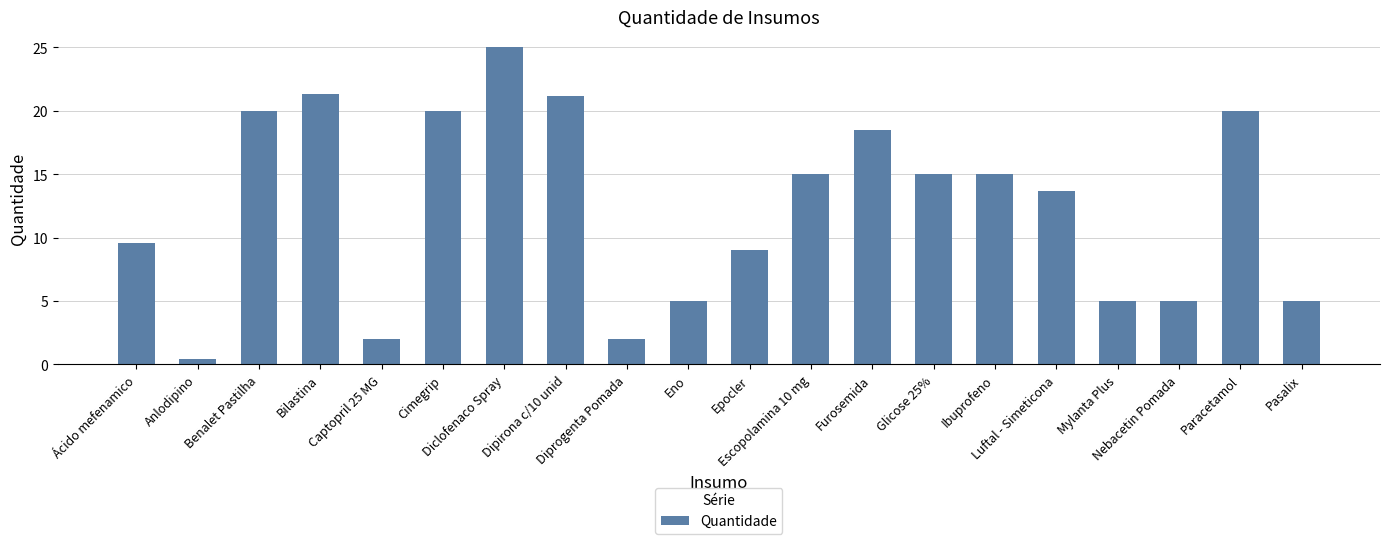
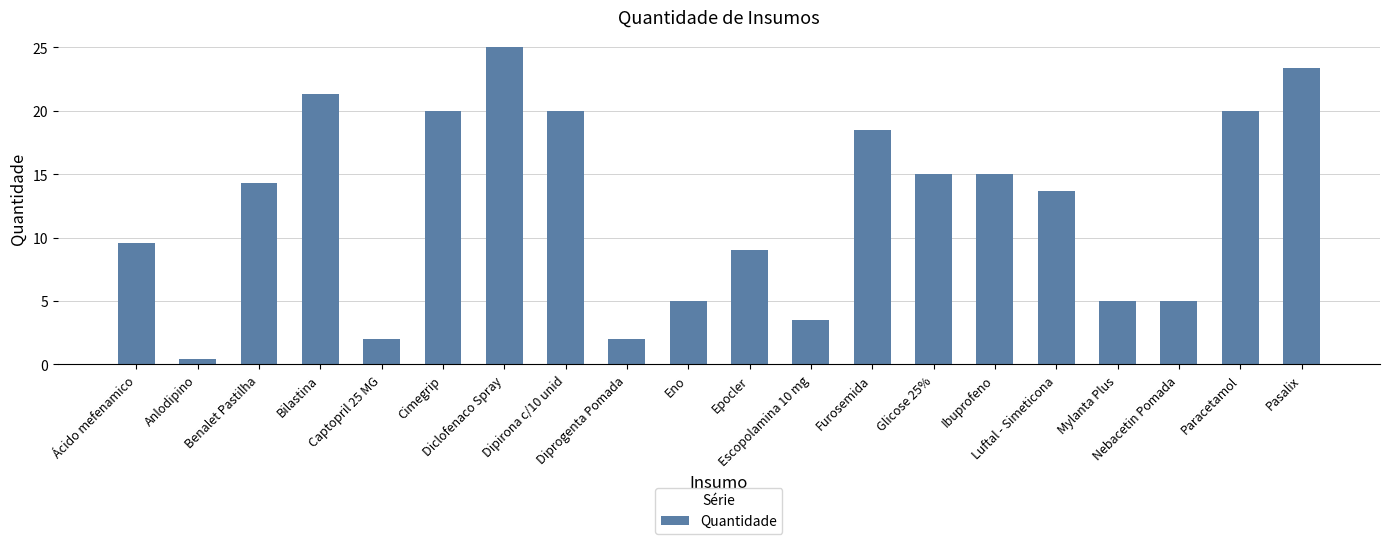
  {
    "Ácido mefenamico": 9.6,
    "Anlodipino": 0.4,
-   "Benalet Pastilha": 20.0,
+   "Benalet Pastilha": 14.3,
    "Bilastina": 21.3,
    "Captopril 25 MG": 2.0,
    "Cimegrip": 20.0,
    "Diclofenaco Spray": 25.0,
-   "Dipirona c/10 unid": 21.2,
+   "Dipirona c/10 unid": 20.0,
    "Diprogenta Pomada": 2.0,
    "Eno": 5.0,
    "Epocler": 9.0,
-   "Escopolamina 10 mg": 15.0,
+   "Escopolamina 10 mg": 3.5,
    "Furosemida": 18.5,
    "Glicose 25%": 15.0,
    "Ibuprofeno": 15.0,
    "Luftal - Simeticona": 13.7,
    "Mylanta Plus": 5.0,
    "Nebacetin Pomada": 5.0,
    "Paracetamol": 20.0,
-   "Pasalix": 5.0
+   "Pasalix": 23.4
  }
